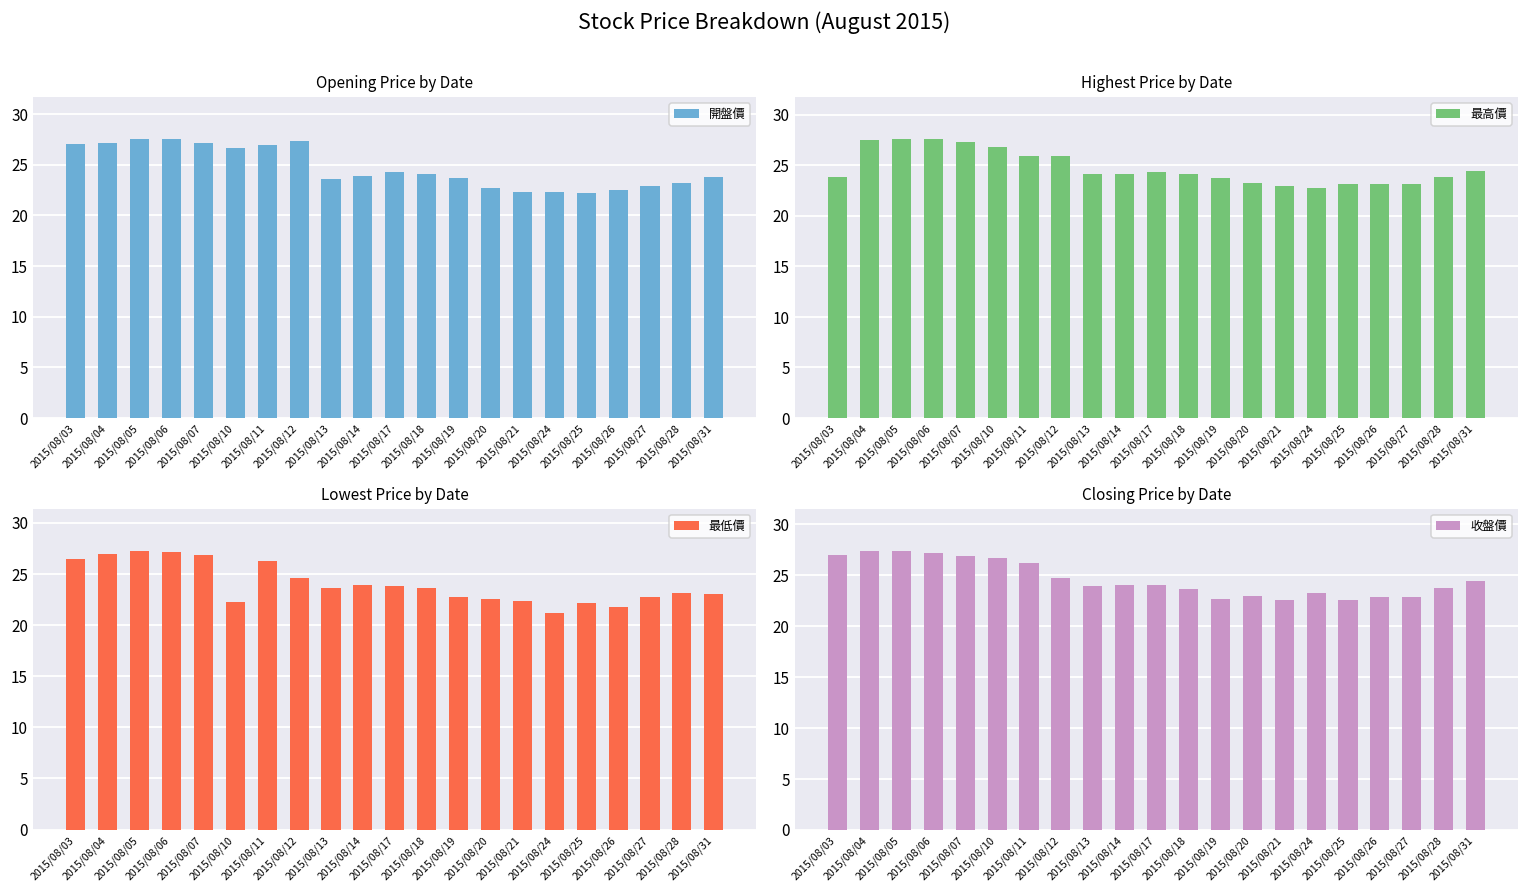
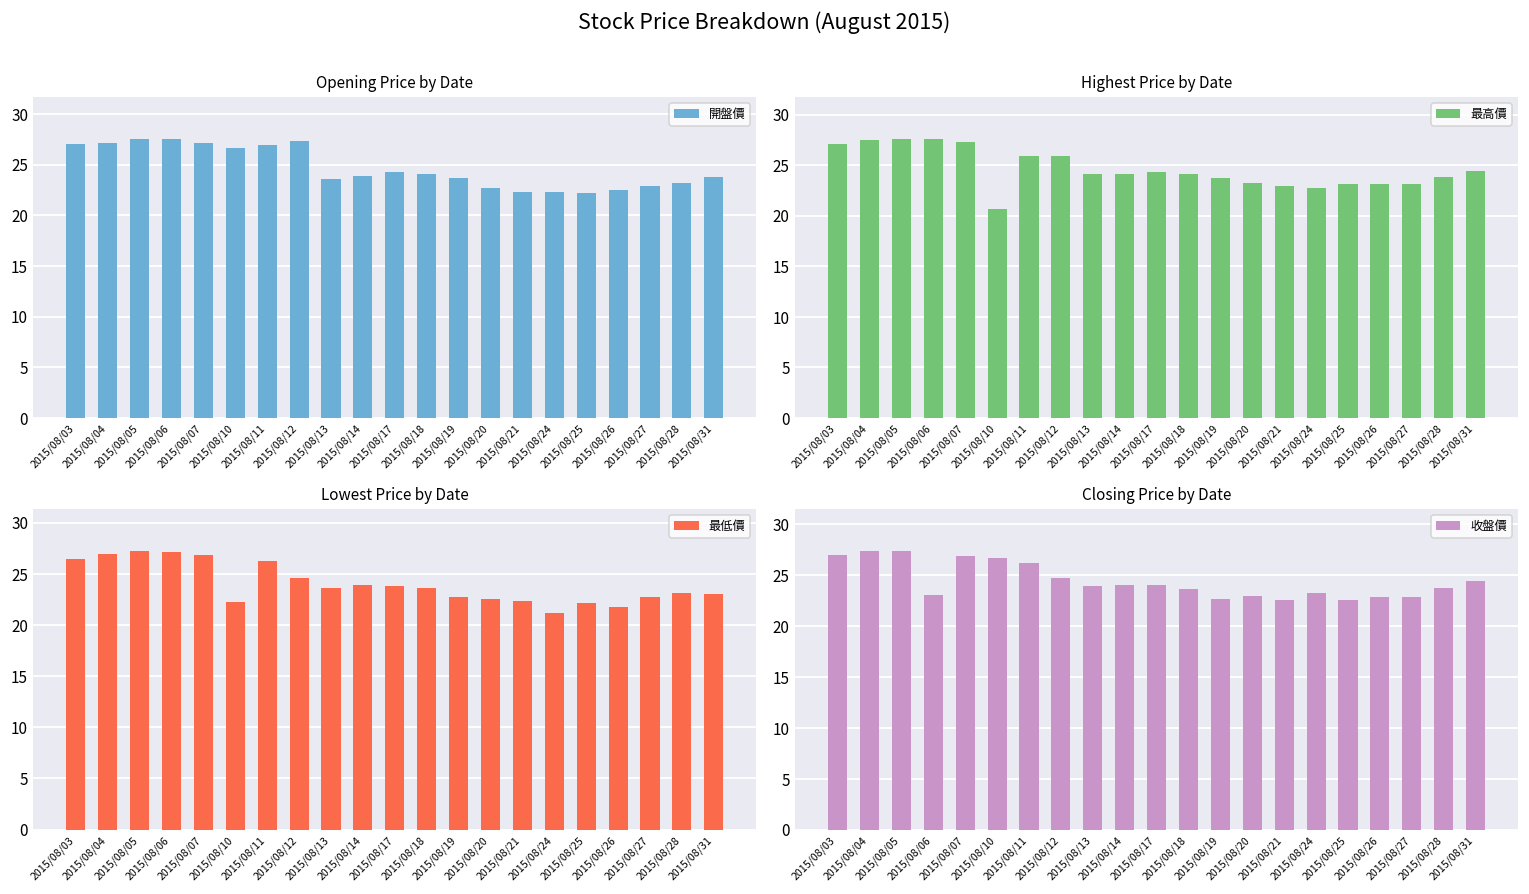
  {
    "Opening Price by Date": {
      "2015/08/03": 27,
      "2015/08/04": 27,
      "2015/08/05": 28,
      "2015/08/06": 28,
      "2015/08/07": 27,
      "2015/08/10": 27,
      "2015/08/11": 27,
      "2015/08/12": 27,
      "2015/08/13": 24,
      "2015/08/14": 24,
      "2015/08/17": 24,
      "2015/08/18": 24,
      "2015/08/19": 24,
      "2015/08/20": 23,
      "2015/08/21": 22,
      "2015/08/24": 22,
      "2015/08/25": 22,
      "2015/08/26": 22,
      "2015/08/27": 23,
      "2015/08/28": 23,
      "2015/08/31": 24
    },
    "Highest Price by Date": {
-     "2015/08/03": 24,
+     "2015/08/03": 27,
      "2015/08/04": 27,
      "2015/08/05": 28,
      "2015/08/06": 28,
      "2015/08/07": 27,
-     "2015/08/10": 27,
+     "2015/08/10": 21,
      "2015/08/11": 26,
      "2015/08/12": 26,
      "2015/08/13": 24,
      "2015/08/14": 24,
      "2015/08/17": 24,
      "2015/08/18": 24,
      "2015/08/19": 24,
      "2015/08/20": 23,
      "2015/08/21": 23,
      "2015/08/24": 23,
      "2015/08/25": 23,
      "2015/08/26": 23,
      "2015/08/27": 23,
      "2015/08/28": 24,
      "2015/08/31": 24
    },
    "Lowest Price by Date": {
      "2015/08/03": 26,
      "2015/08/04": 27,
      "2015/08/05": 27,
      "2015/08/06": 27,
      "2015/08/07": 27,
      "2015/08/10": 22,
      "2015/08/11": 26,
      "2015/08/12": 25,
      "2015/08/13": 24,
      "2015/08/14": 24,
      "2015/08/17": 24,
      "2015/08/18": 24,
      "2015/08/19": 23,
      "2015/08/20": 23,
      "2015/08/21": 22,
      "2015/08/24": 21,
      "2015/08/25": 22,
      "2015/08/26": 22,
      "2015/08/27": 23,
      "2015/08/28": 23,
      "2015/08/31": 23
    },
    "Closing Price by Date": {
      "2015/08/03": 27,
      "2015/08/04": 27,
      "2015/08/05": 27,
-     "2015/08/06": 27,
+     "2015/08/06": 23,
      "2015/08/07": 27,
      "2015/08/10": 27,
      "2015/08/11": 26,
      "2015/08/12": 25,
      "2015/08/13": 24,
      "2015/08/14": 24,
      "2015/08/17": 24,
      "2015/08/18": 24,
      "2015/08/19": 23,
      "2015/08/20": 23,
      "2015/08/21": 23,
      "2015/08/24": 23,
      "2015/08/25": 23,
      "2015/08/26": 23,
      "2015/08/27": 23,
      "2015/08/28": 24,
      "2015/08/31": 24
    }
  }
